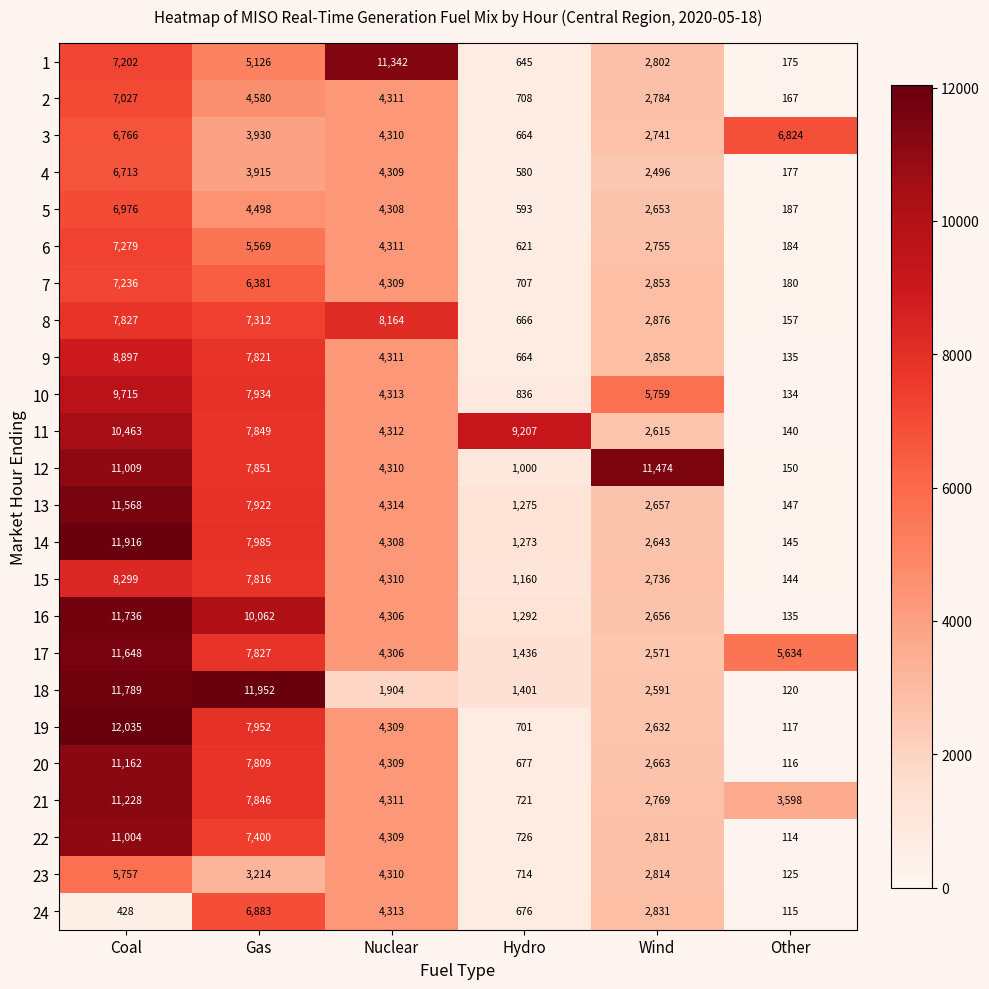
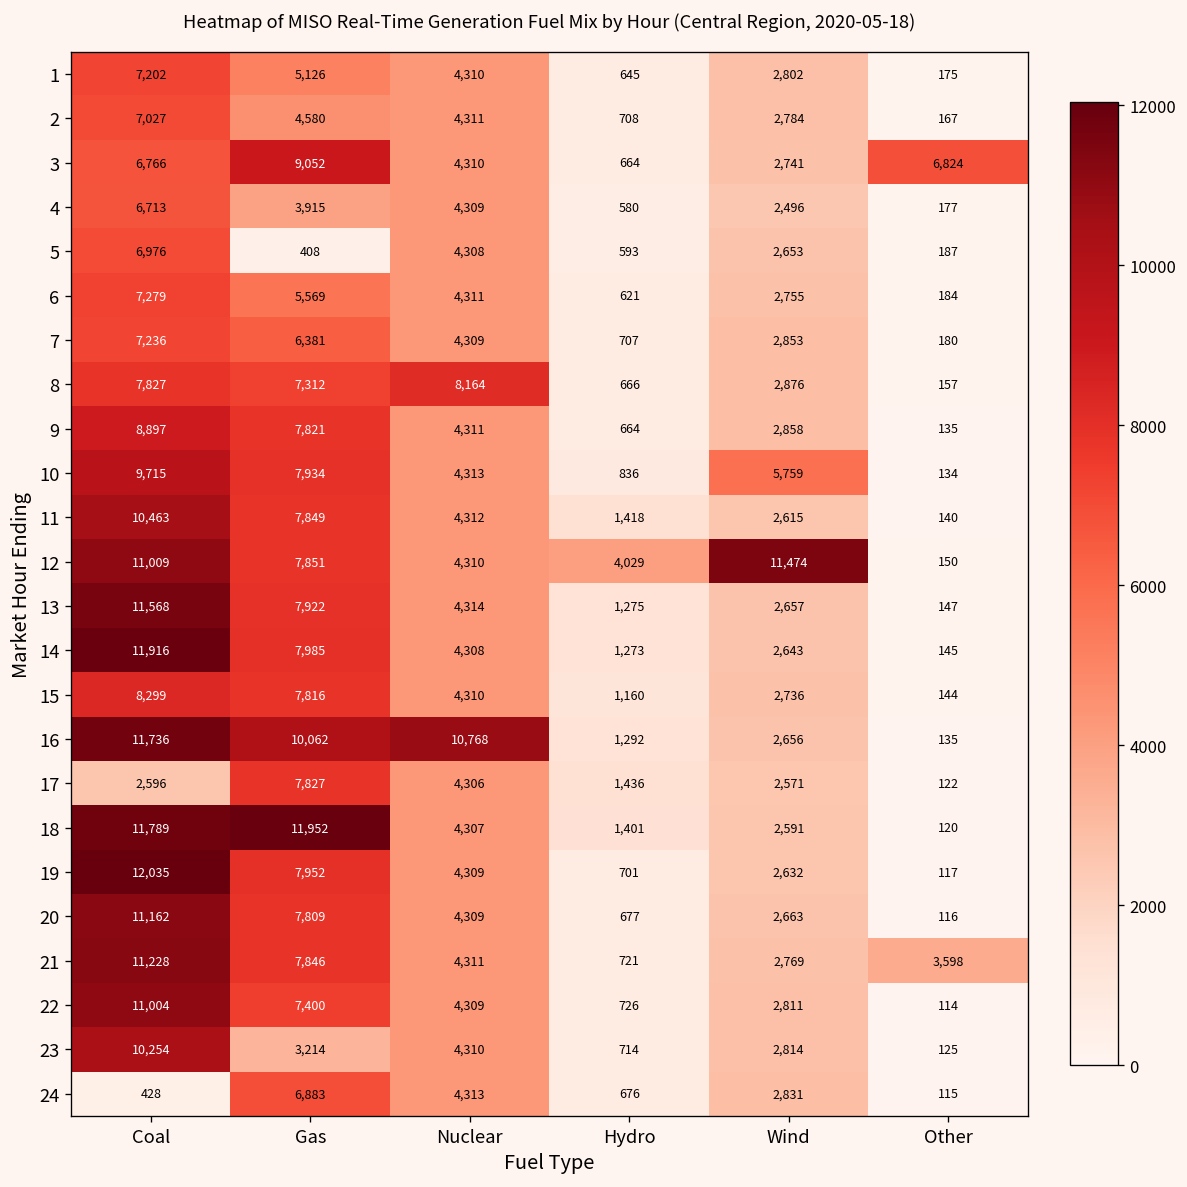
  {
    "1": {
      "Coal": "7,202",
      "Gas": "5,126",
-     "Nuclear": "11,342",
+     "Nuclear": "4,310",
      "Hydro": "645",
      "Wind": "2,802",
      "Other": "175"
    },
    "2": {
      "Coal": "7,027",
      "Gas": "4,580",
      "Nuclear": "4,311",
      "Hydro": "708",
      "Wind": "2,784",
      "Other": "167"
    },
    "3": {
      "Coal": "6,766",
-     "Gas": "3,930",
+     "Gas": "9,052",
      "Nuclear": "4,310",
      "Hydro": "664",
      "Wind": "2,741",
      "Other": "6,824"
    },
    "4": {
      "Coal": "6,713",
      "Gas": "3,915",
      "Nuclear": "4,309",
      "Hydro": "580",
      "Wind": "2,496",
      "Other": "177"
    },
    "5": {
      "Coal": "6,976",
-     "Gas": "4,498",
+     "Gas": "408",
      "Nuclear": "4,308",
      "Hydro": "593",
      "Wind": "2,653",
      "Other": "187"
    },
    "6": {
      "Coal": "7,279",
      "Gas": "5,569",
      "Nuclear": "4,311",
      "Hydro": "621",
      "Wind": "2,755",
      "Other": "184"
    },
    "7": {
      "Coal": "7,236",
      "Gas": "6,381",
      "Nuclear": "4,309",
      "Hydro": "707",
      "Wind": "2,853",
      "Other": "180"
    },
    "8": {
      "Coal": "7,827",
      "Gas": "7,312",
      "Nuclear": "8,164",
      "Hydro": "666",
      "Wind": "2,876",
      "Other": "157"
    },
    "9": {
      "Coal": "8,897",
      "Gas": "7,821",
      "Nuclear": "4,311",
      "Hydro": "664",
      "Wind": "2,858",
      "Other": "135"
    },
    "10": {
      "Coal": "9,715",
      "Gas": "7,934",
      "Nuclear": "4,313",
      "Hydro": "836",
      "Wind": "5,759",
      "Other": "134"
    },
    "11": {
      "Coal": "10,463",
      "Gas": "7,849",
      "Nuclear": "4,312",
-     "Hydro": "9,207",
+     "Hydro": "1,418",
      "Wind": "2,615",
      "Other": "140"
    },
    "12": {
      "Coal": "11,009",
      "Gas": "7,851",
      "Nuclear": "4,310",
-     "Hydro": "1,000",
+     "Hydro": "4,029",
      "Wind": "11,474",
      "Other": "150"
    },
    "13": {
      "Coal": "11,568",
      "Gas": "7,922",
      "Nuclear": "4,314",
      "Hydro": "1,275",
      "Wind": "2,657",
      "Other": "147"
    },
    "14": {
      "Coal": "11,916",
      "Gas": "7,985",
      "Nuclear": "4,308",
      "Hydro": "1,273",
      "Wind": "2,643",
      "Other": "145"
    },
    "15": {
      "Coal": "8,299",
      "Gas": "7,816",
      "Nuclear": "4,310",
      "Hydro": "1,160",
      "Wind": "2,736",
      "Other": "144"
    },
    "16": {
      "Coal": "11,736",
      "Gas": "10,062",
-     "Nuclear": "4,306",
+     "Nuclear": "10,768",
      "Hydro": "1,292",
      "Wind": "2,656",
      "Other": "135"
    },
    "17": {
-     "Coal": "11,648",
+     "Coal": "2,596",
      "Gas": "7,827",
      "Nuclear": "4,306",
      "Hydro": "1,436",
      "Wind": "2,571",
-     "Other": "5,634"
+     "Other": "122"
    },
    "18": {
      "Coal": "11,789",
      "Gas": "11,952",
-     "Nuclear": "1,904",
+     "Nuclear": "4,307",
      "Hydro": "1,401",
      "Wind": "2,591",
      "Other": "120"
    },
    "19": {
      "Coal": "12,035",
      "Gas": "7,952",
      "Nuclear": "4,309",
      "Hydro": "701",
      "Wind": "2,632",
      "Other": "117"
    },
    "20": {
      "Coal": "11,162",
      "Gas": "7,809",
      "Nuclear": "4,309",
      "Hydro": "677",
      "Wind": "2,663",
      "Other": "116"
    },
    "21": {
      "Coal": "11,228",
      "Gas": "7,846",
      "Nuclear": "4,311",
      "Hydro": "721",
      "Wind": "2,769",
      "Other": "3,598"
    },
    "22": {
      "Coal": "11,004",
      "Gas": "7,400",
      "Nuclear": "4,309",
      "Hydro": "726",
      "Wind": "2,811",
      "Other": "114"
    },
    "23": {
-     "Coal": "5,757",
+     "Coal": "10,254",
      "Gas": "3,214",
      "Nuclear": "4,310",
      "Hydro": "714",
      "Wind": "2,814",
      "Other": "125"
    },
    "24": {
      "Coal": "428",
      "Gas": "6,883",
      "Nuclear": "4,313",
      "Hydro": "676",
      "Wind": "2,831",
      "Other": "115"
    }
  }
